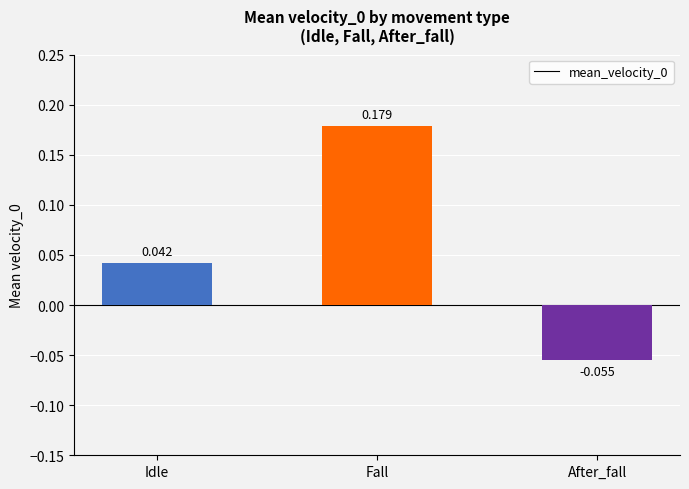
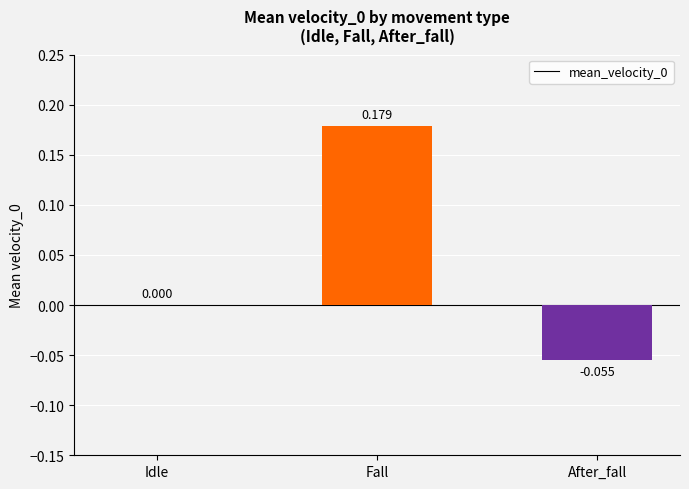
  {
-   "Idle": 0.042,
+   "Idle": 0.000,
    "Fall": 0.179,
    "After_fall": -0.055
  }
